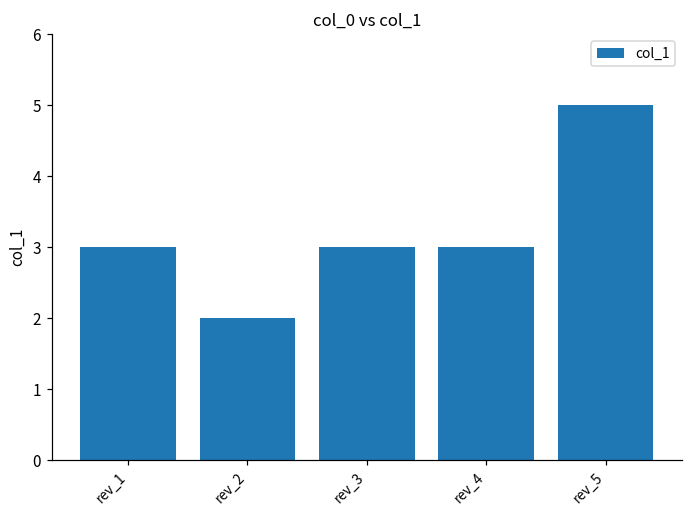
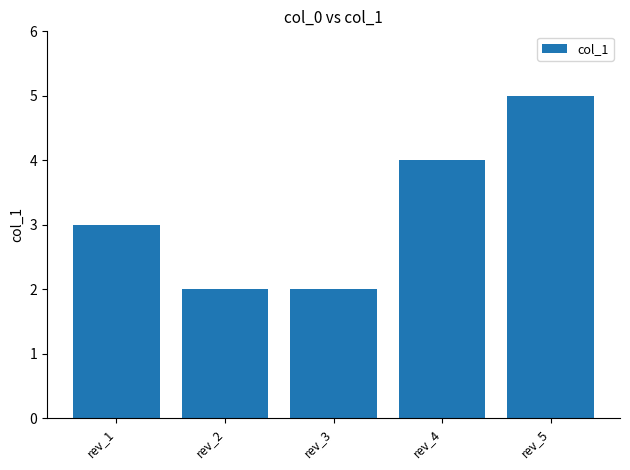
  {
    "rev_1": 3,
    "rev_2": 2,
-   "rev_3": 3,
-   "rev_4": 3,
+   "rev_3": 2,
+   "rev_4": 4,
    "rev_5": 5
  }
